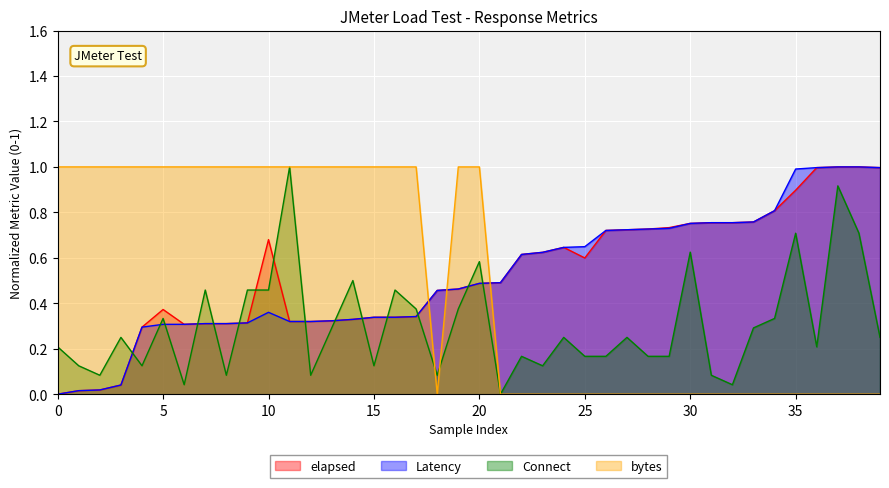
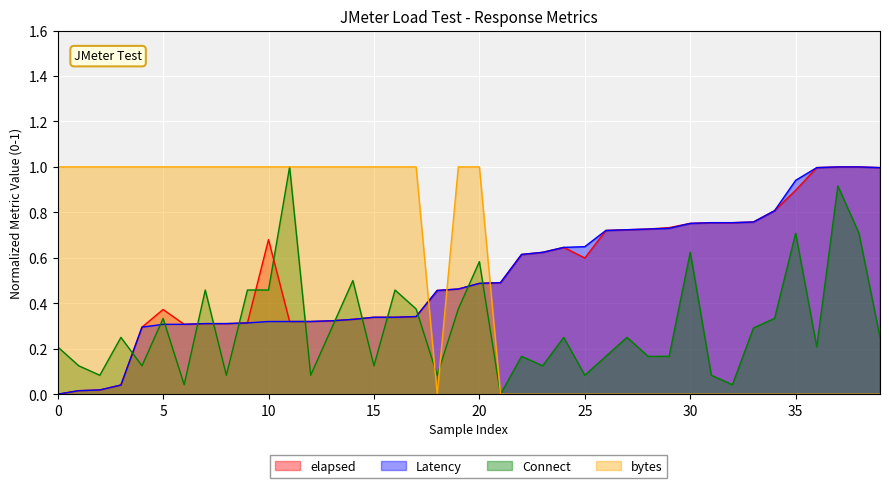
  {
    "elapsed": {
      "5": 0.37,
      "10": 0.68,
      "25": 0.60,
      "35": 0.90
    },
    "Latency": {
      "5": 0.31,
-     "10": 0.36,
+     "10": 0.32,
      "25": 0.65,
-     "35": 0.99
+     "35": 0.94
    },
    "Connect": {
      "0": 0.21,
      "5": 0.33,
      "10": 0.46,
      "15": 0.13,
      "20": 0.58,
-     "25": 0.17,
+     "25": 0.08,
      "30": 0.63,
      "35": 0.71
    },
    "bytes": {
      "0": 1.00,
      "5": 1.00,
      "10": 1.00,
      "15": 1.00,
      "20": 1.00,
      "25": 0.00,
      "30": 0.00,
      "35": 0.00
    }
  }
